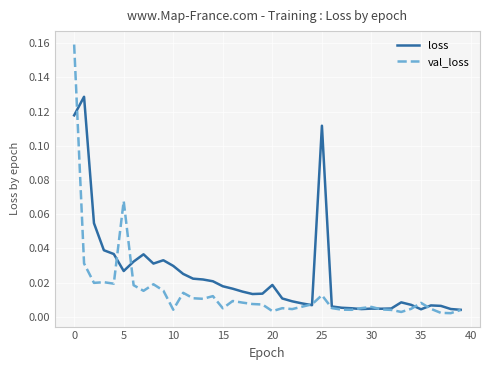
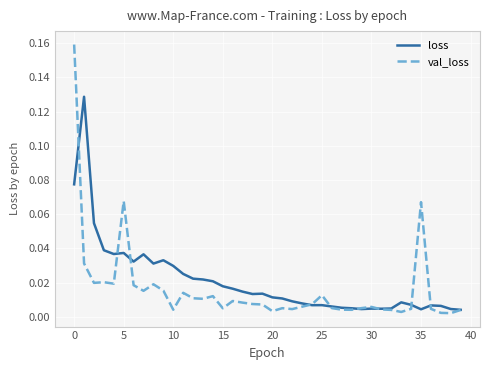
  {
    "loss": {
-     "0": 0.118,
-     "5": 0.027,
+     "0": 0.077,
+     "5": 0.037,
      "10": 0.030,
      "15": 0.018,
-     "20": 0.019,
-     "25": 0.112,
+     "20": 0.011,
+     "25": 0.007,
      "35": 0.004
    },
    "val_loss": {
      "0": 0.159,
      "5": 0.068,
      "10": 0.004,
      "15": 0.005,
      "20": 0.003,
      "25": 0.013,
-     "35": 0.008
+     "35": 0.067
    }
  }
